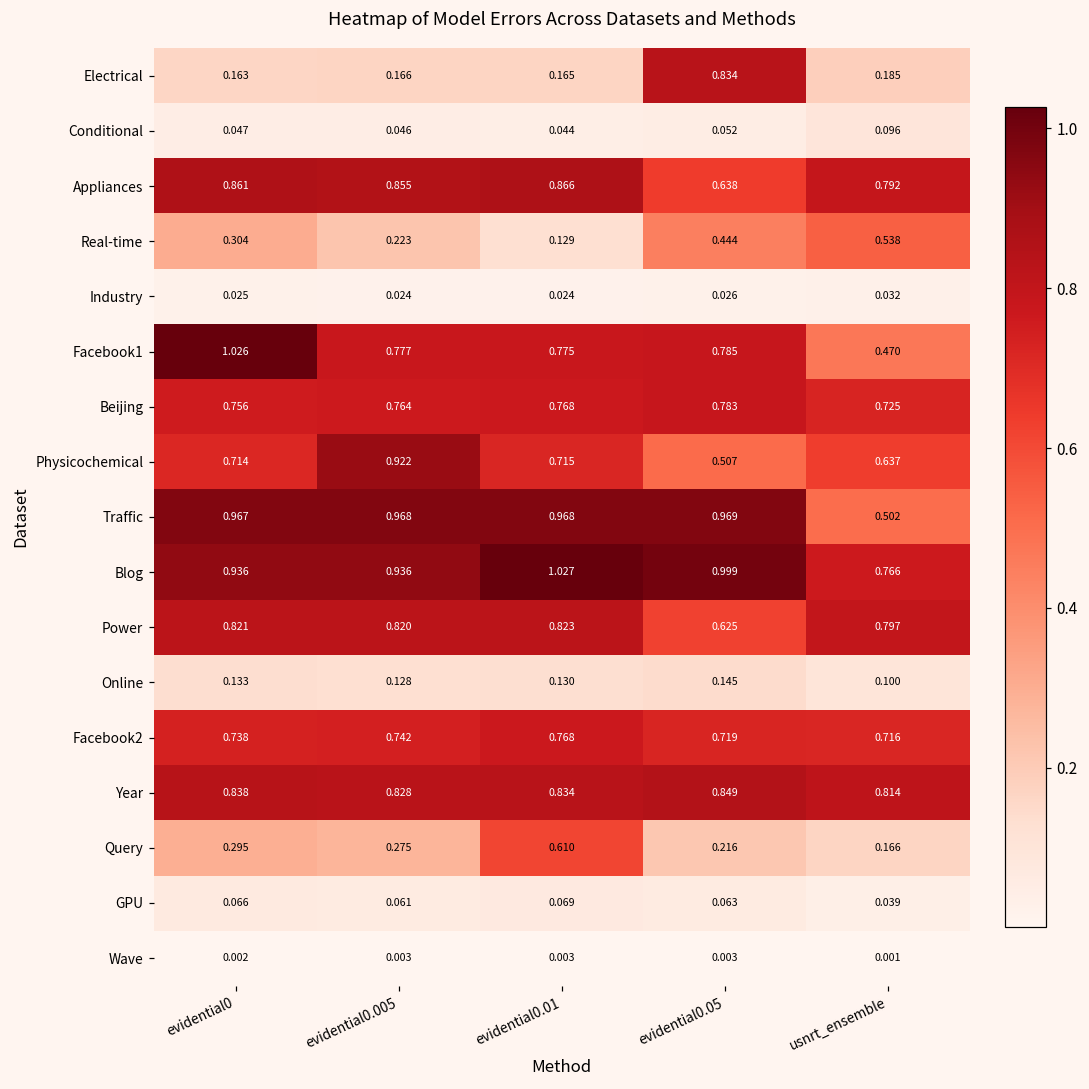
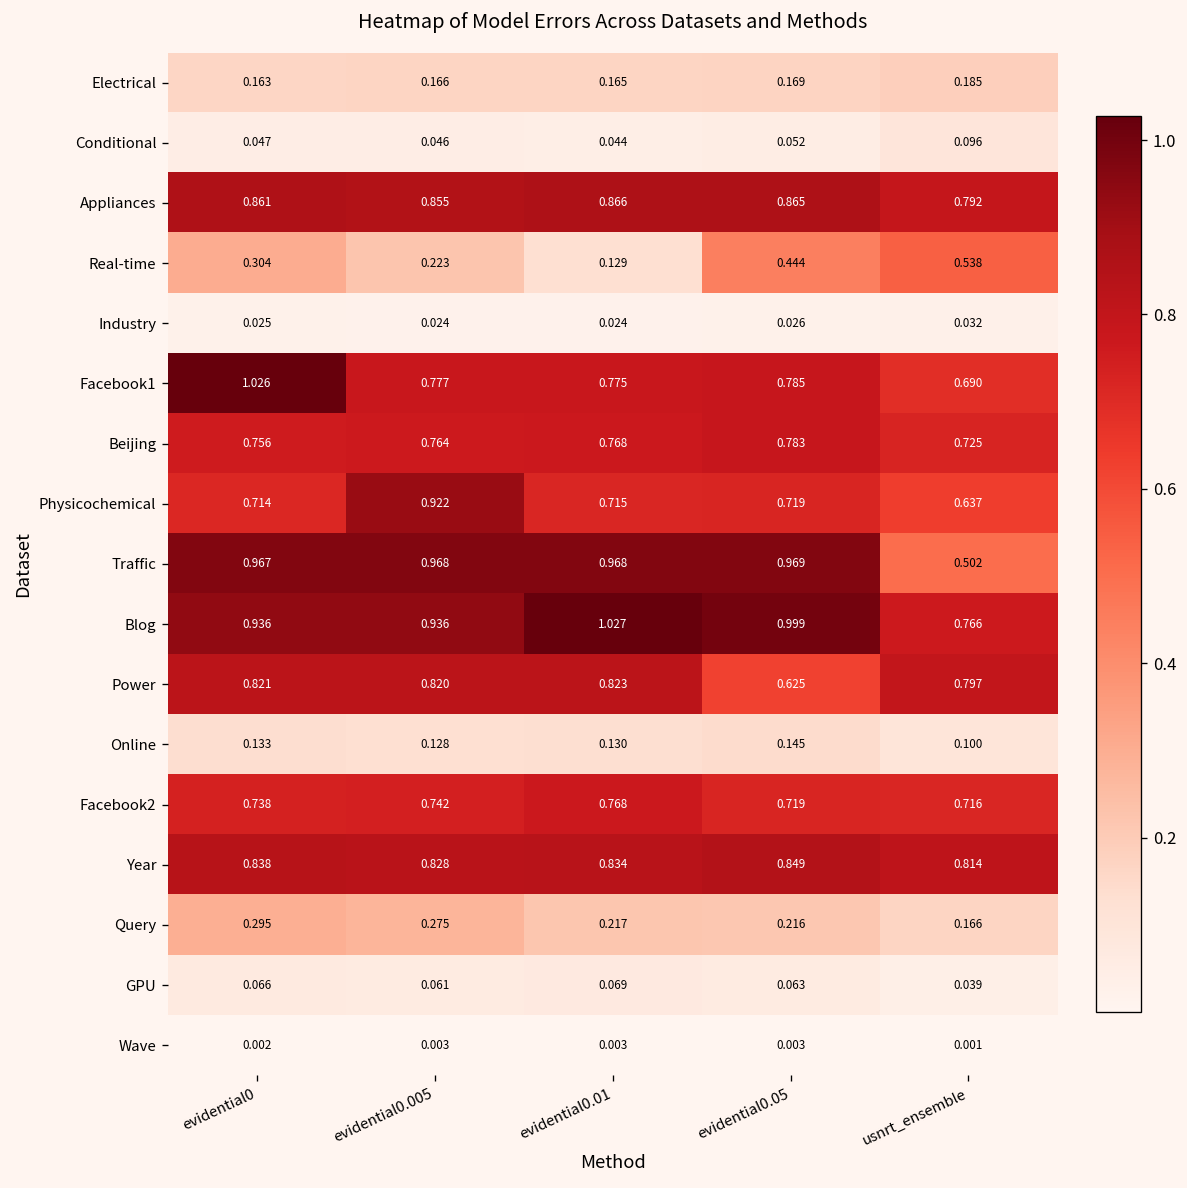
  {
    "Electrical": {
      "evidential0": 0.163,
      "evidential0.005": 0.166,
      "evidential0.01": 0.165,
-     "evidential0.05": 0.834,
+     "evidential0.05": 0.169,
      "usnrt_ensemble": 0.185
    },
    "Conditional": {
      "evidential0": 0.047,
      "evidential0.005": 0.046,
      "evidential0.01": 0.044,
      "evidential0.05": 0.052,
      "usnrt_ensemble": 0.096
    },
    "Appliances": {
      "evidential0": 0.861,
      "evidential0.005": 0.855,
      "evidential0.01": 0.866,
-     "evidential0.05": 0.638,
+     "evidential0.05": 0.865,
      "usnrt_ensemble": 0.792
    },
    "Real-time": {
      "evidential0": 0.304,
      "evidential0.005": 0.223,
      "evidential0.01": 0.129,
      "evidential0.05": 0.444,
      "usnrt_ensemble": 0.538
    },
    "Industry": {
      "evidential0": 0.025,
      "evidential0.005": 0.024,
      "evidential0.01": 0.024,
      "evidential0.05": 0.026,
      "usnrt_ensemble": 0.032
    },
    "Facebook1": {
      "evidential0": 1.026,
      "evidential0.005": 0.777,
      "evidential0.01": 0.775,
      "evidential0.05": 0.785,
-     "usnrt_ensemble": 0.470
+     "usnrt_ensemble": 0.690
    },
    "Beijing": {
      "evidential0": 0.756,
      "evidential0.005": 0.764,
      "evidential0.01": 0.768,
      "evidential0.05": 0.783,
      "usnrt_ensemble": 0.725
    },
    "Physicochemical": {
      "evidential0": 0.714,
      "evidential0.005": 0.922,
      "evidential0.01": 0.715,
-     "evidential0.05": 0.507,
+     "evidential0.05": 0.719,
      "usnrt_ensemble": 0.637
    },
    "Traffic": {
      "evidential0": 0.967,
      "evidential0.005": 0.968,
      "evidential0.01": 0.968,
      "evidential0.05": 0.969,
      "usnrt_ensemble": 0.502
    },
    "Blog": {
      "evidential0": 0.936,
      "evidential0.005": 0.936,
      "evidential0.01": 1.027,
      "evidential0.05": 0.999,
      "usnrt_ensemble": 0.766
    },
    "Power": {
      "evidential0": 0.821,
      "evidential0.005": 0.820,
      "evidential0.01": 0.823,
      "evidential0.05": 0.625,
      "usnrt_ensemble": 0.797
    },
    "Online": {
      "evidential0": 0.133,
      "evidential0.005": 0.128,
      "evidential0.01": 0.130,
      "evidential0.05": 0.145,
      "usnrt_ensemble": 0.100
    },
    "Facebook2": {
      "evidential0": 0.738,
      "evidential0.005": 0.742,
      "evidential0.01": 0.768,
      "evidential0.05": 0.719,
      "usnrt_ensemble": 0.716
    },
    "Year": {
      "evidential0": 0.838,
      "evidential0.005": 0.828,
      "evidential0.01": 0.834,
      "evidential0.05": 0.849,
      "usnrt_ensemble": 0.814
    },
    "Query": {
      "evidential0": 0.295,
      "evidential0.005": 0.275,
-     "evidential0.01": 0.610,
+     "evidential0.01": 0.217,
      "evidential0.05": 0.216,
      "usnrt_ensemble": 0.166
    },
    "GPU": {
      "evidential0": 0.066,
      "evidential0.005": 0.061,
      "evidential0.01": 0.069,
      "evidential0.05": 0.063,
      "usnrt_ensemble": 0.039
    },
    "Wave": {
      "evidential0": 0.002,
      "evidential0.005": 0.003,
      "evidential0.01": 0.003,
      "evidential0.05": 0.003,
      "usnrt_ensemble": 0.001
    }
  }
